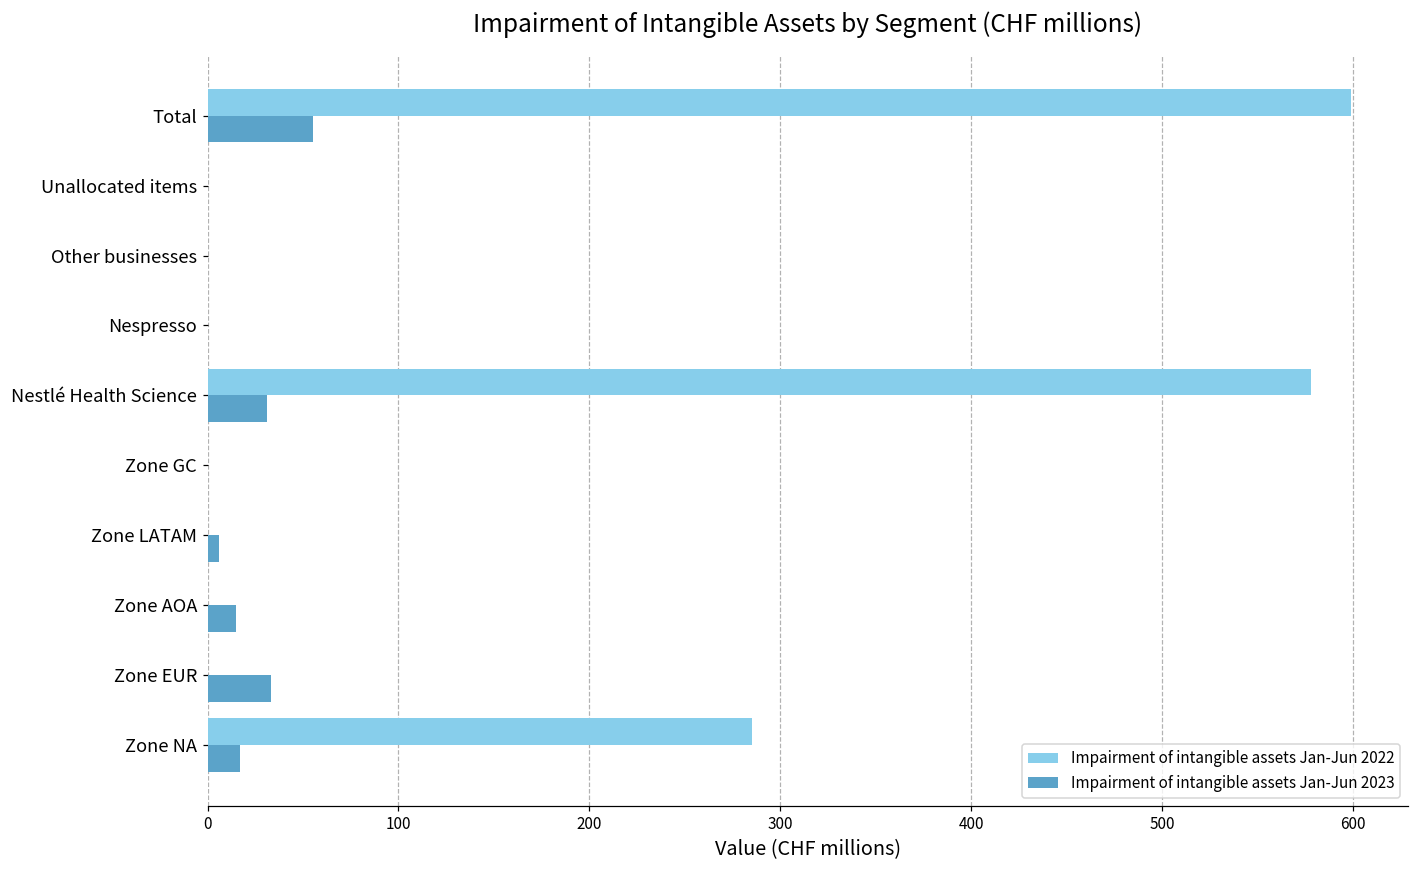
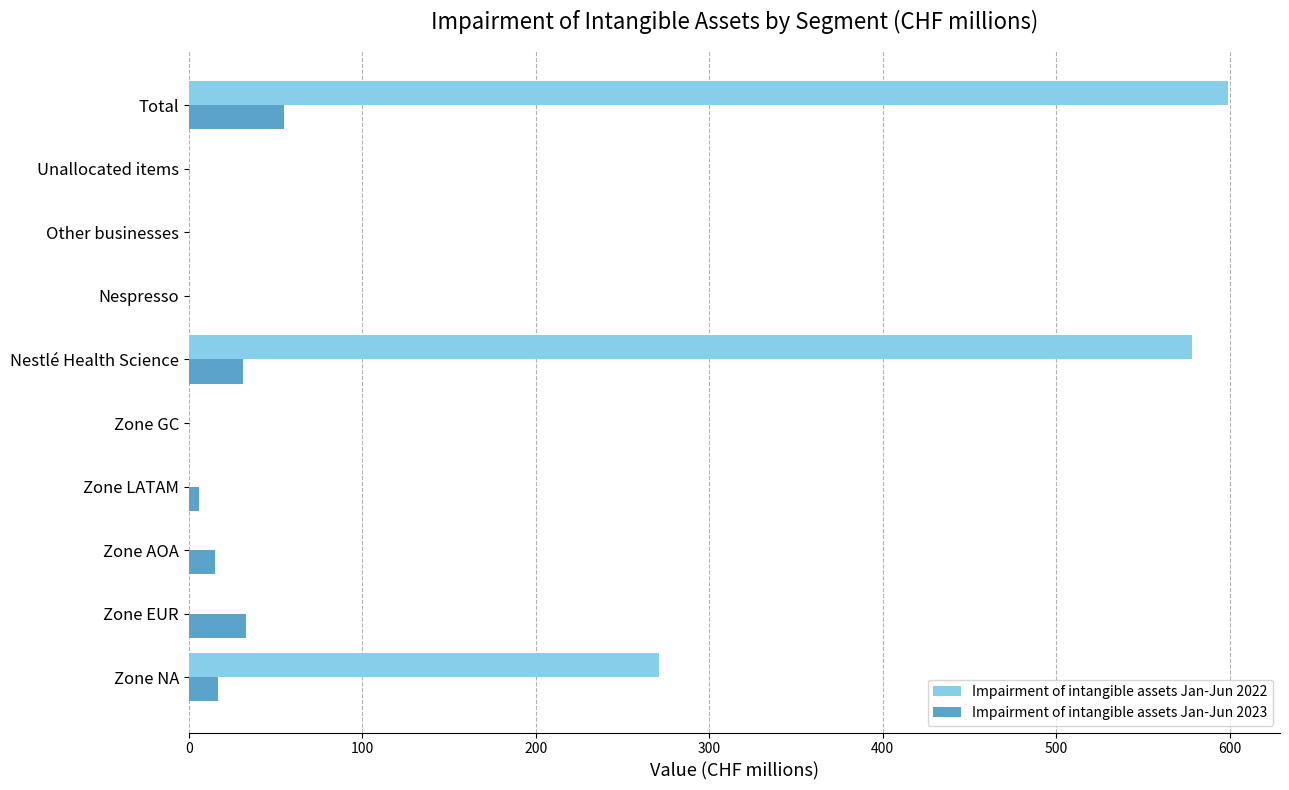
  {
    "Impairment of intangible assets Jan-Jun 2022": {
      "Total": 599,
      "Unallocated items": 0,
      "Other businesses": 0,
      "Nespresso": 0,
      "Nestlé Health Science": 578,
      "Zone GC": 0,
      "Zone LATAM": 0,
      "Zone AOA": 0,
      "Zone EUR": 0,
-     "Zone NA": 285
+     "Zone NA": 271
    },
    "Impairment of intangible assets Jan-Jun 2023": {
      "Total": 55,
      "Unallocated items": 0,
      "Other businesses": 0,
      "Nespresso": 0,
      "Nestlé Health Science": 31,
      "Zone GC": 0,
      "Zone LATAM": 6,
      "Zone AOA": 15,
      "Zone EUR": 33,
      "Zone NA": 17
    }
  }
